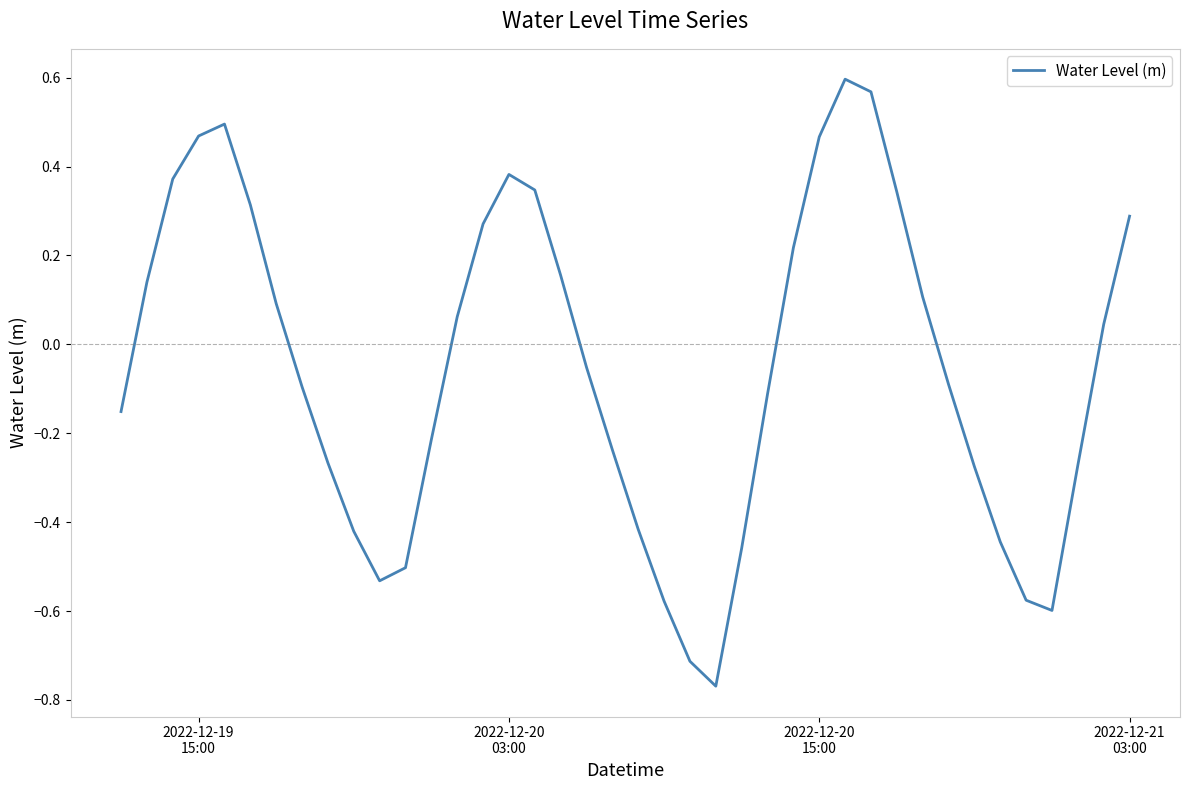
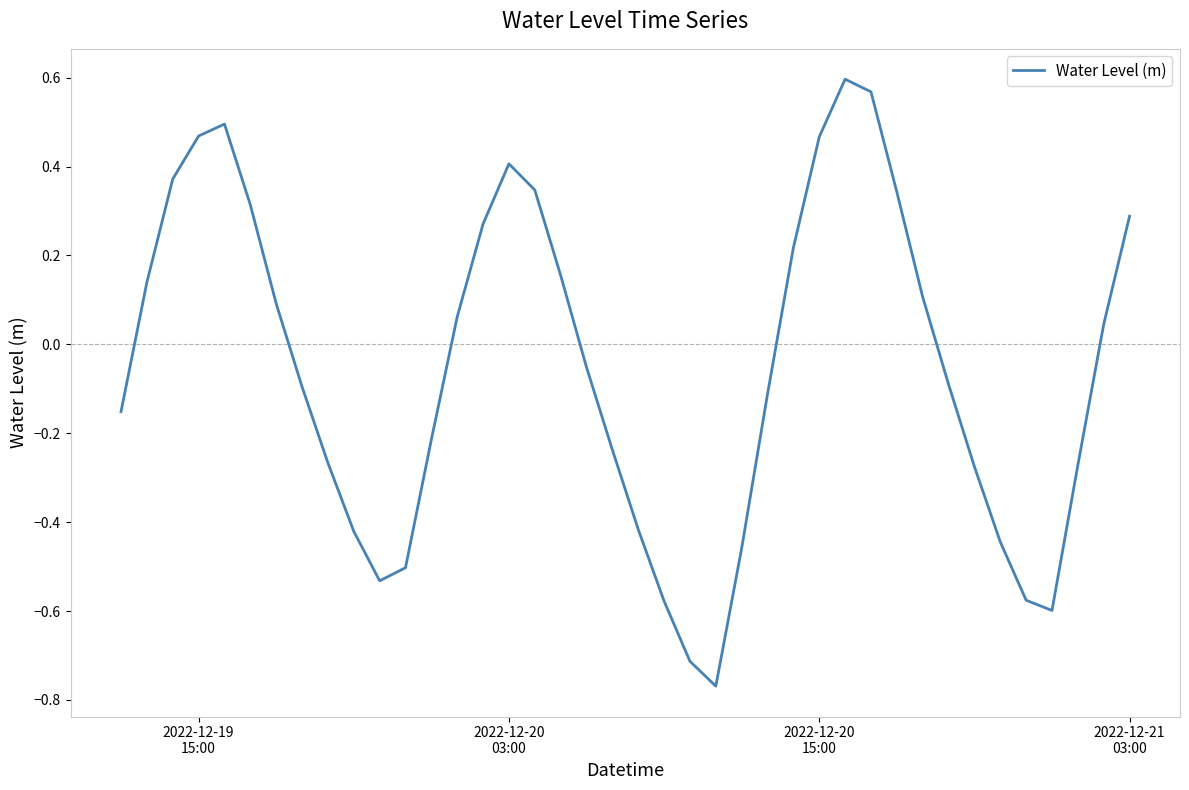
  {
    "2022-12-19 15:00": 0.47,
-   "2022-12-20 03:00": 0.38,
+   "2022-12-20 03:00": 0.41,
    "2022-12-20 15:00": 0.47,
    "2022-12-21 03:00": 0.29
  }
